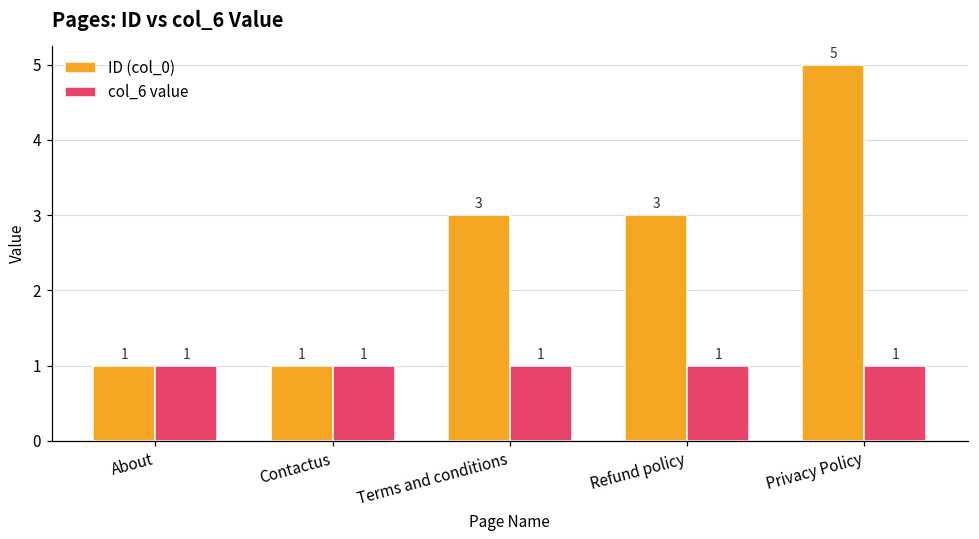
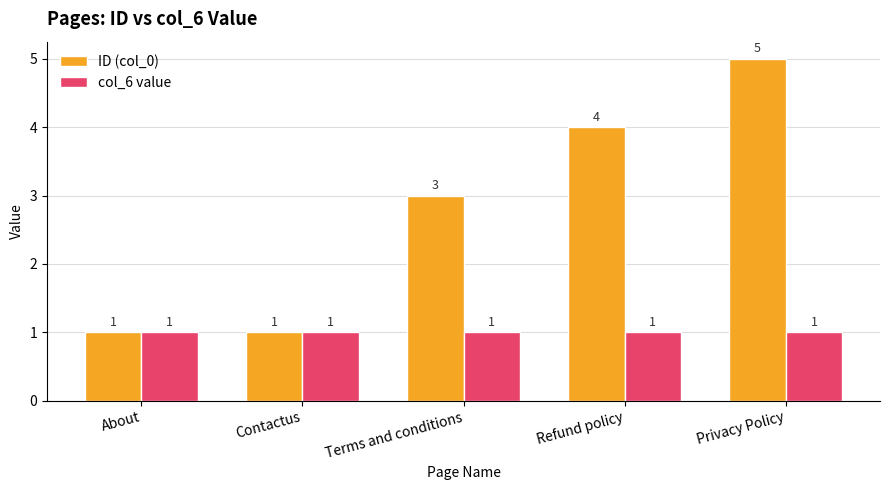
  {
    "ID (col_0)": {
      "About": 1,
      "Contactus": 1,
      "Terms and conditions": 3,
-     "Refund policy": 3,
+     "Refund policy": 4,
      "Privacy Policy": 5
    },
    "col_6 value": {
      "About": 1,
      "Contactus": 1,
      "Terms and conditions": 1,
      "Refund policy": 1,
      "Privacy Policy": 1
    }
  }
